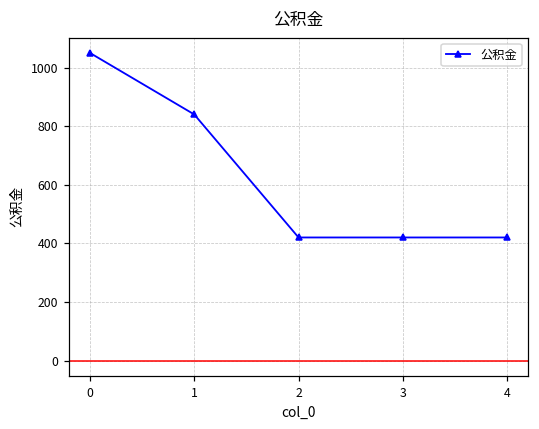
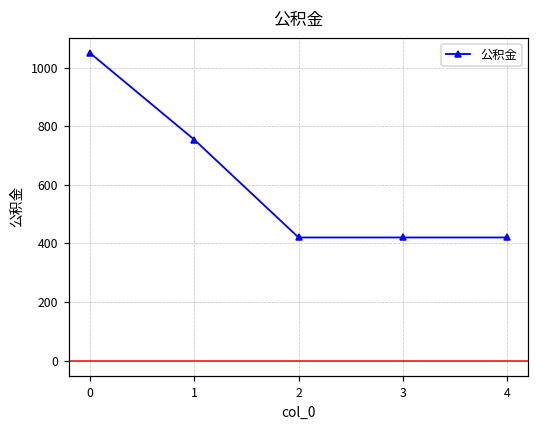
  {
    "0": 1050,
-   "1": 840,
+   "1": 750,
    "2": 420,
    "3": 420,
    "4": 420
  }
